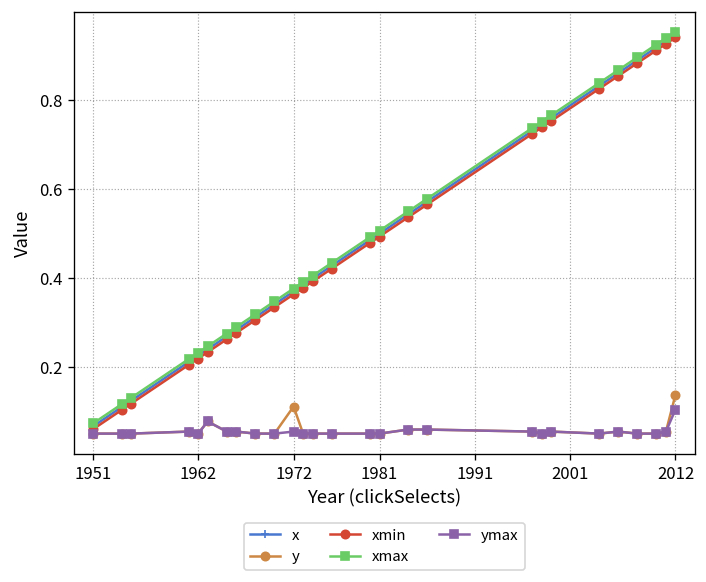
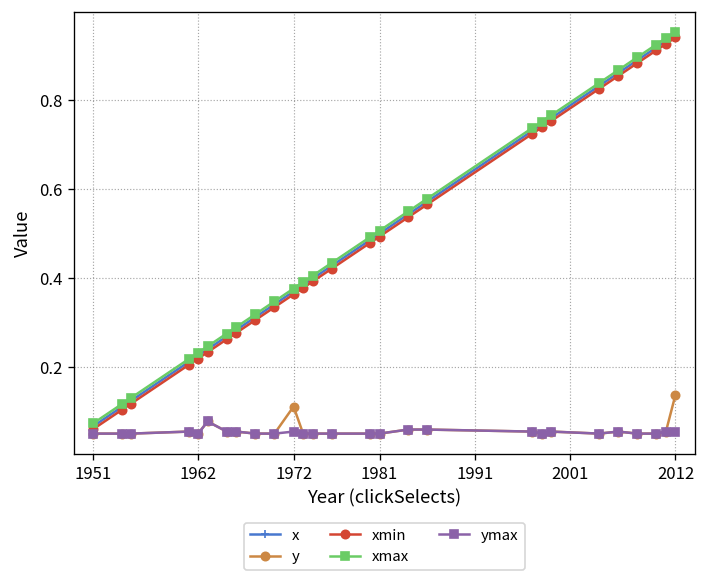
  {
    "y": {
      "1972": 0.11,
      "2012": 0.14
    },
    "ymax": {
      "1972": 0.05,
-     "2012": 0.10
+     "2012": 0.05
    }
  }
